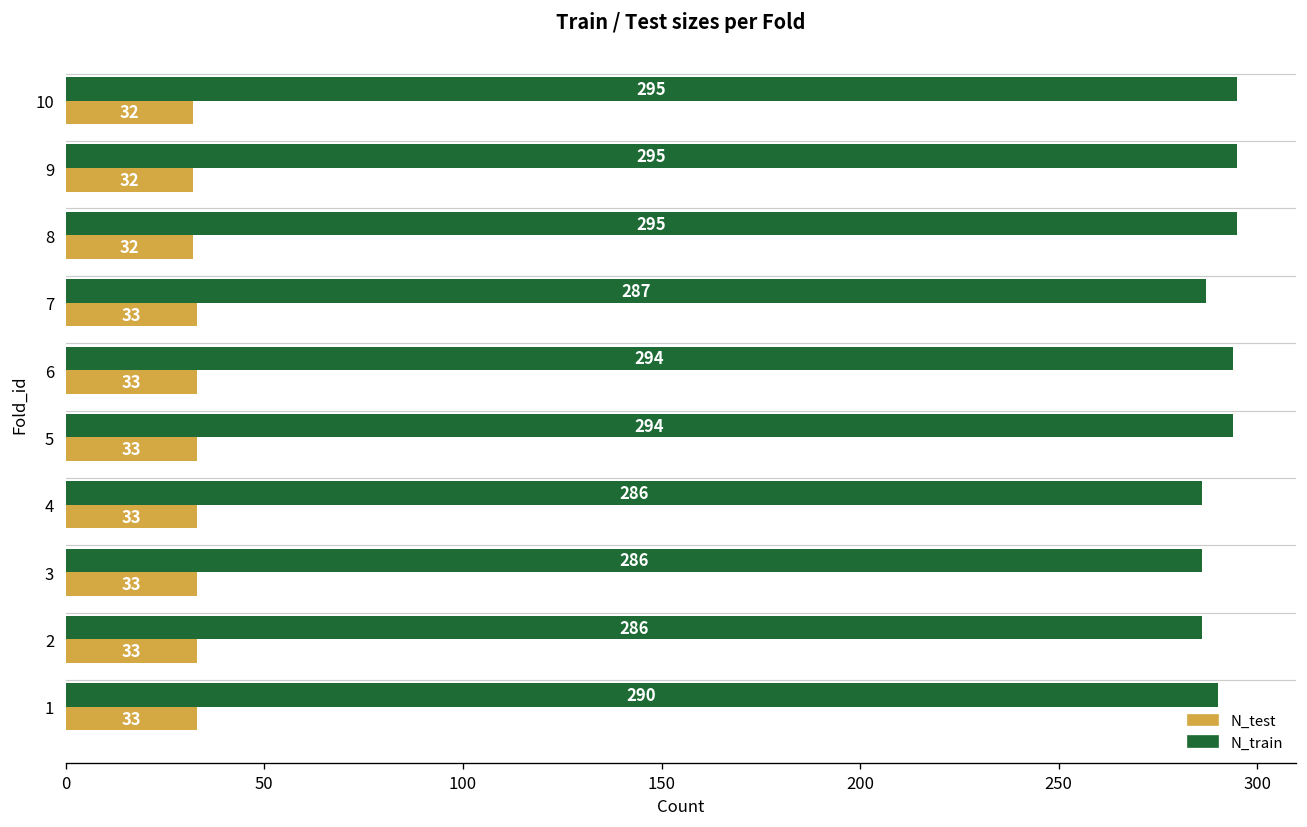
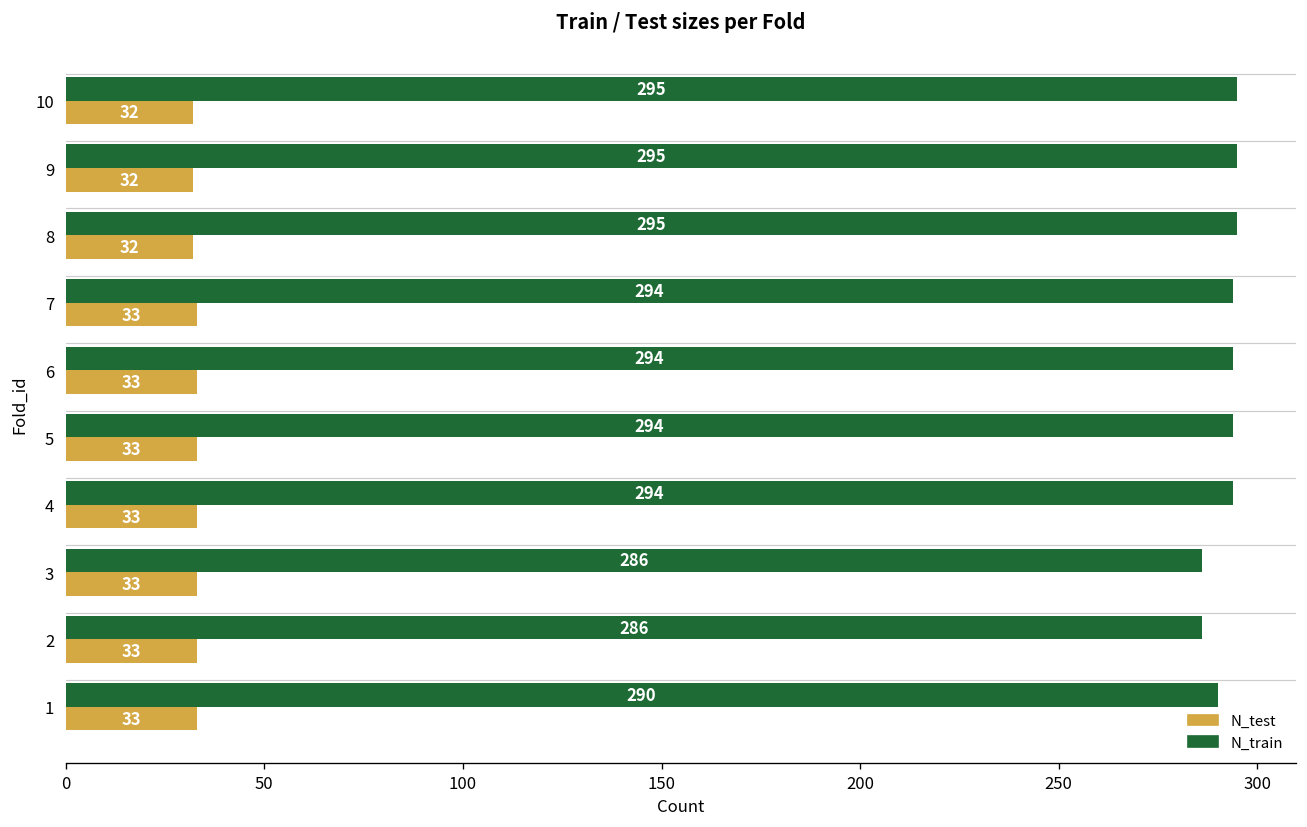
  {
    "N_train": {
      "10": 295,
      "9": 295,
      "8": 295,
-     "7": 287,
+     "7": 294,
      "6": 294,
      "5": 294,
-     "4": 286,
+     "4": 294,
      "3": 286,
      "2": 286,
      "1": 290
    },
    "N_test": {
      "10": 32,
      "9": 32,
      "8": 32,
      "7": 33,
      "6": 33,
      "5": 33,
      "4": 33,
      "3": 33,
      "2": 33,
      "1": 33
    }
  }
